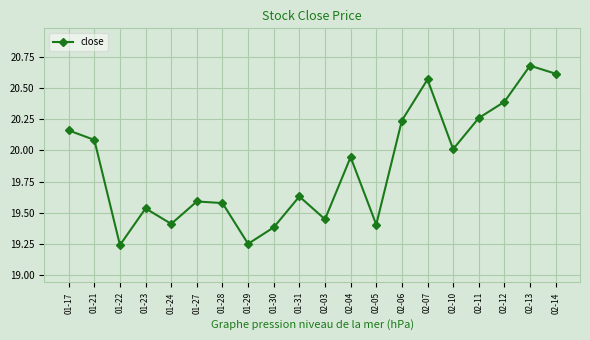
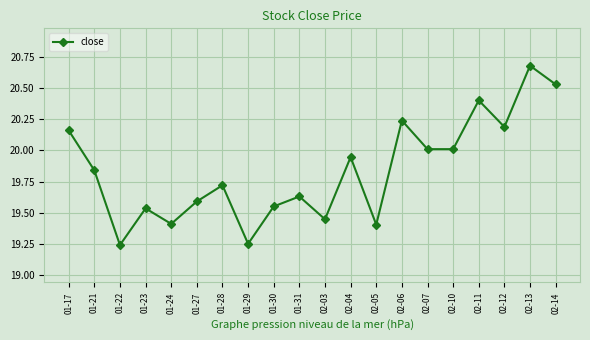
  {
    "01-17": 20.16,
-   "01-21": 20.08,
+   "01-21": 19.84,
    "01-22": 19.24,
    "01-23": 19.53,
    "01-24": 19.41,
    "01-27": 19.59,
-   "01-28": 19.58,
+   "01-28": 19.72,
    "01-29": 19.25,
-   "01-30": 19.38,
+   "01-30": 19.55,
    "01-31": 19.63,
    "02-03": 19.45,
    "02-04": 19.95,
    "02-05": 19.40,
    "02-06": 20.24,
-   "02-07": 20.57,
+   "02-07": 20.01,
    "02-10": 20.01,
-   "02-11": 20.26,
-   "02-12": 20.39,
+   "02-11": 20.40,
+   "02-12": 20.19,
    "02-13": 20.68,
-   "02-14": 20.62
+   "02-14": 20.53
  }
